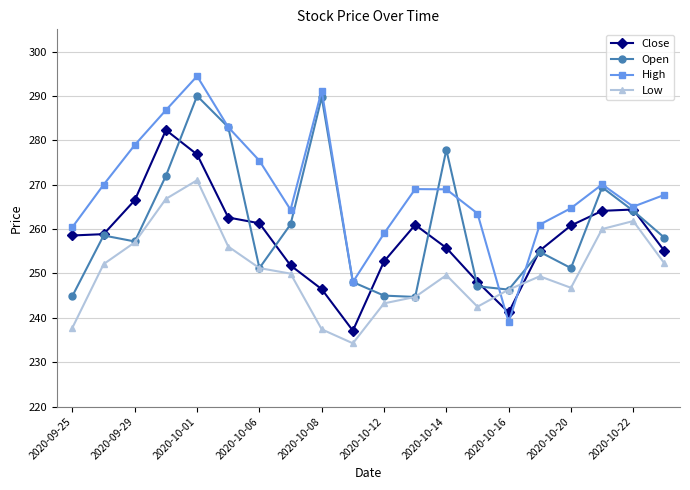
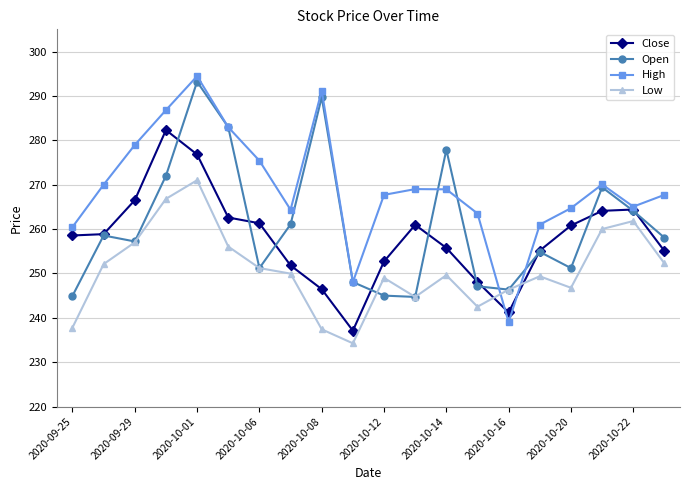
  {
    "Close": {
      "2020-09-25": 259,
      "2020-09-29": 267,
      "2020-10-01": 277,
      "2020-10-06": 261,
      "2020-10-08": 246,
      "2020-10-12": 253,
      "2020-10-14": 256,
      "2020-10-16": 241,
      "2020-10-20": 261
    },
    "Open": {
      "2020-09-25": 245,
-     "2020-10-01": 290,
+     "2020-10-01": 293,
      "2020-10-08": 290,
      "2020-10-12": 245,
      "2020-10-14": 278,
      "2020-10-20": 251
    },
    "High": {
      "2020-09-25": 260,
      "2020-09-29": 279,
      "2020-10-01": 294,
      "2020-10-06": 275,
      "2020-10-08": 291,
-     "2020-10-12": 259,
+     "2020-10-12": 268,
      "2020-10-14": 269,
      "2020-10-16": 239,
      "2020-10-20": 265,
      "2020-10-22": 265
    },
    "Low": {
      "2020-09-25": 238,
      "2020-10-01": 271,
      "2020-10-08": 237,
-     "2020-10-12": 243,
+     "2020-10-12": 249,
      "2020-10-14": 250,
      "2020-10-20": 247,
      "2020-10-22": 262
    }
  }
